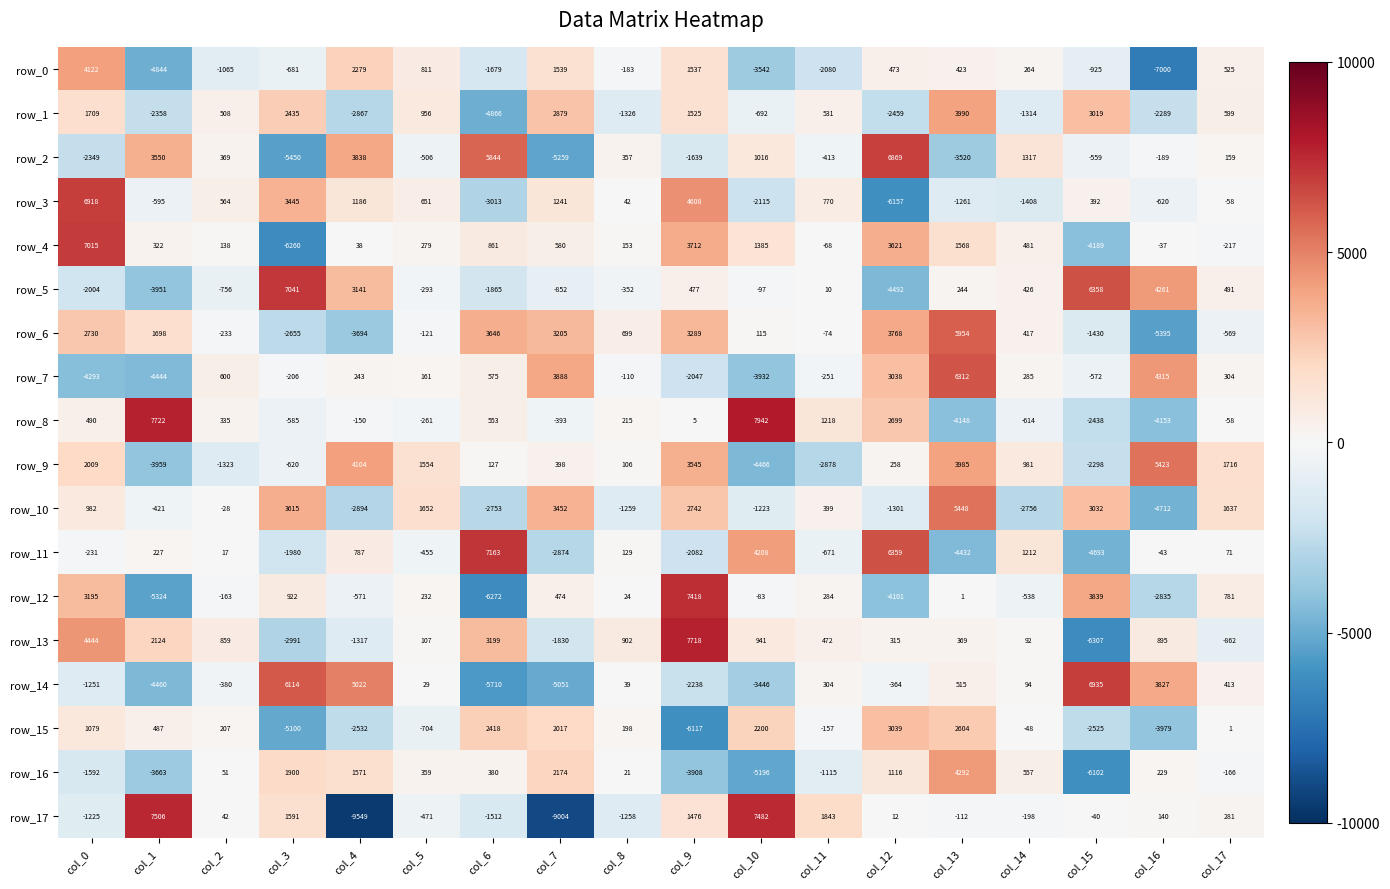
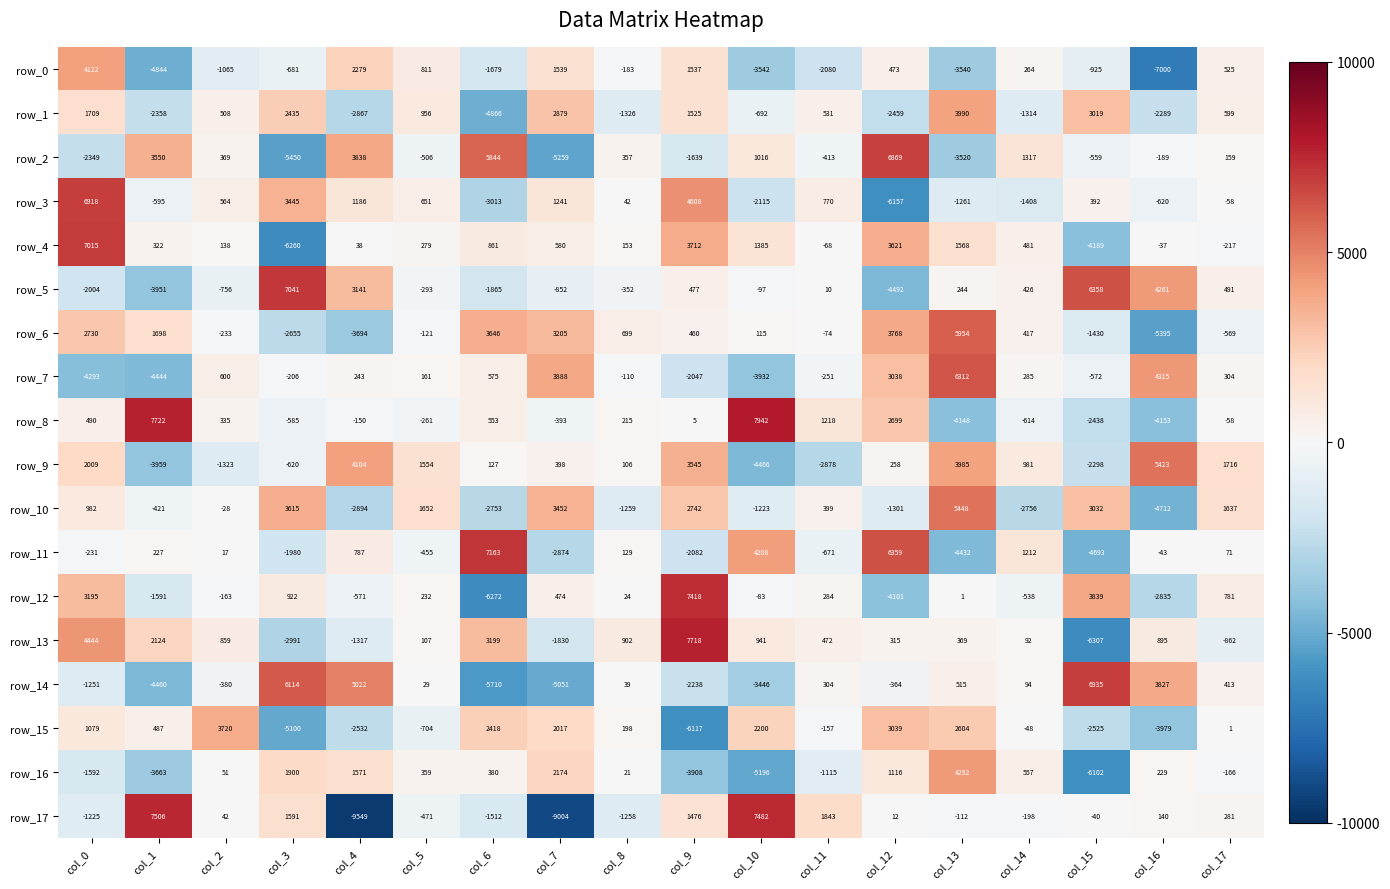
  {
    "row_0": {
      "col_0": 4122,
      "col_1": -4844,
      "col_2": -1065,
      "col_3": -681,
      "col_4": 2279,
      "col_5": 811,
      "col_6": -1679,
      "col_7": 1539,
      "col_8": -183,
      "col_9": 1537,
      "col_10": -3542,
      "col_11": -2080,
      "col_12": 473,
-     "col_13": 423,
+     "col_13": -3540,
      "col_14": 264,
      "col_15": -925,
      "col_16": -7000,
      "col_17": 525
    },
    "row_6": {
      "col_0": 2730,
      "col_1": 1698,
      "col_2": -233,
      "col_3": -2655,
      "col_4": -3694,
      "col_5": -121,
      "col_6": 3646,
      "col_7": 3205,
      "col_8": 699,
-     "col_9": 3289,
+     "col_9": 460,
      "col_10": 115,
      "col_11": -74,
      "col_12": 3768,
      "col_13": 5954,
      "col_14": 417,
      "col_15": -1430,
      "col_16": -5395,
      "col_17": -569
    },
    "row_12": {
      "col_0": 3195,
-     "col_1": -5324,
+     "col_1": -1591,
      "col_2": -163,
      "col_3": 922,
      "col_4": -571,
      "col_5": 232,
      "col_6": -6272,
      "col_7": 474,
      "col_8": 24,
      "col_9": 7418,
      "col_10": -83,
      "col_11": 284,
      "col_12": -4101,
      "col_13": 1,
      "col_14": -538,
      "col_15": 3839,
      "col_16": -2835,
      "col_17": 781
    },
    "row_15": {
      "col_0": 1079,
      "col_1": 487,
-     "col_2": 207,
+     "col_2": 3720,
      "col_3": -5100,
      "col_4": -2532,
      "col_5": -704,
      "col_6": 2418,
      "col_7": 2017,
      "col_8": 198,
      "col_9": -6117,
      "col_10": 2200,
      "col_11": -157,
      "col_12": 3039,
      "col_13": 2604,
      "col_14": -48,
      "col_15": -2525,
      "col_16": -3979,
      "col_17": 1
    }
  }
